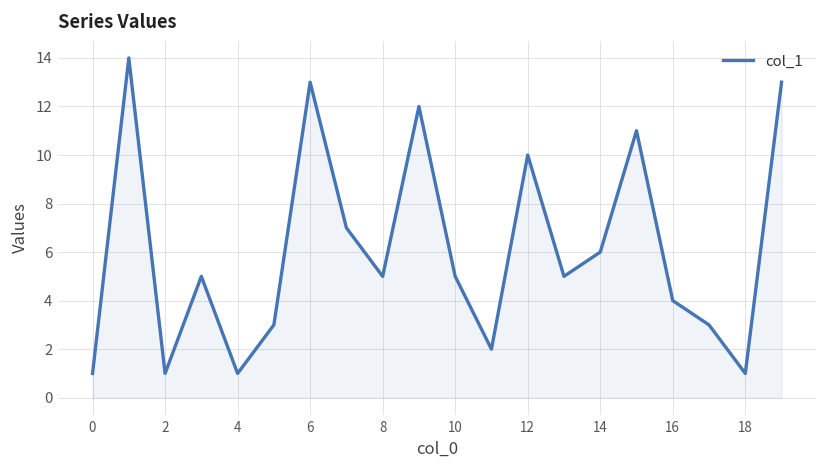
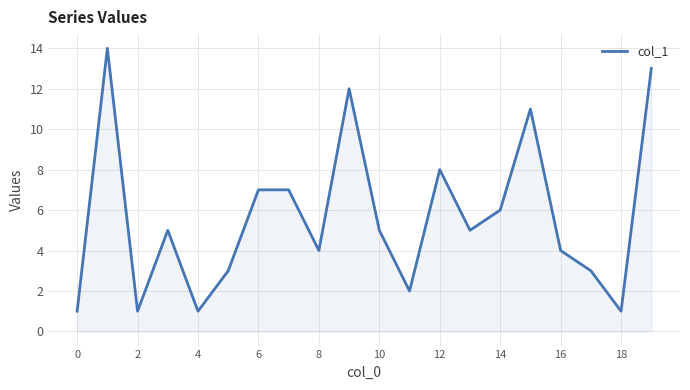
  {
    "0": 1,
    "2": 1,
    "4": 1,
-   "6": 13,
-   "8": 5,
+   "6": 7,
+   "8": 4,
    "10": 5,
-   "12": 10,
+   "12": 8,
    "14": 6,
    "16": 4,
    "18": 1
  }
